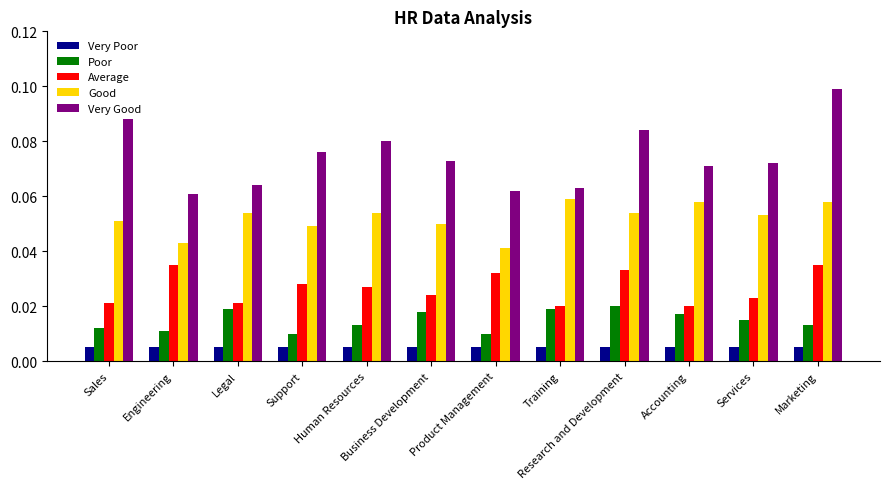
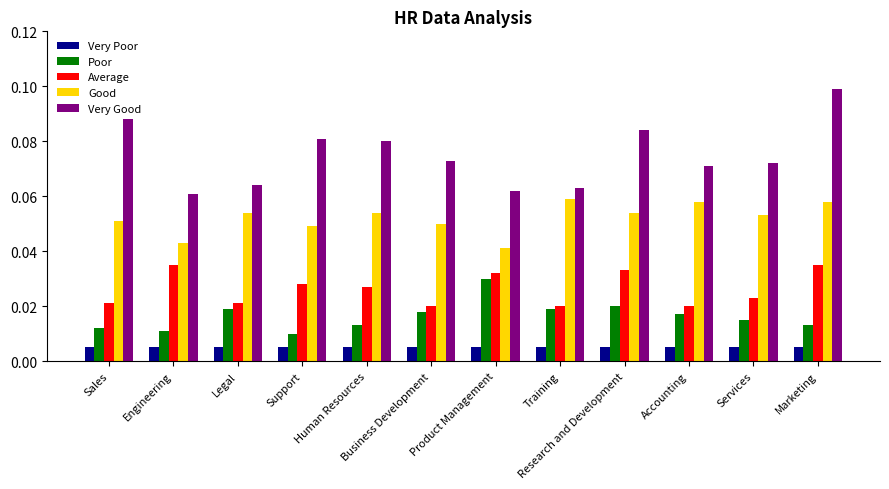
  {
    "Very Poor": {
      "Sales": 0.005,
      "Engineering": 0.005,
      "Legal": 0.005,
      "Support": 0.005,
      "Human Resources": 0.005,
      "Business Development": 0.005,
      "Product Management": 0.005,
      "Training": 0.005,
      "Research and Development": 0.005,
      "Accounting": 0.005,
      "Services": 0.005,
      "Marketing": 0.005
    },
    "Poor": {
      "Sales": 0.012,
      "Engineering": 0.011,
      "Legal": 0.019,
      "Support": 0.01,
      "Human Resources": 0.013,
      "Business Development": 0.018,
-     "Product Management": 0.01,
+     "Product Management": 0.03,
      "Training": 0.019,
      "Research and Development": 0.02,
      "Accounting": 0.017,
      "Services": 0.015,
      "Marketing": 0.013
    },
    "Average": {
      "Sales": 0.021,
      "Engineering": 0.035,
      "Legal": 0.021,
      "Support": 0.028,
      "Human Resources": 0.027,
-     "Business Development": 0.024,
+     "Business Development": 0.020,
      "Product Management": 0.032,
      "Training": 0.020,
      "Research and Development": 0.033,
      "Accounting": 0.020,
      "Services": 0.023,
      "Marketing": 0.035
    },
    "Good": {
      "Sales": 0.051,
      "Engineering": 0.043,
      "Legal": 0.054,
      "Support": 0.049,
      "Human Resources": 0.054,
      "Business Development": 0.050,
      "Product Management": 0.041,
      "Training": 0.059,
      "Research and Development": 0.054,
      "Accounting": 0.058,
      "Services": 0.053,
      "Marketing": 0.058
    },
    "Very Good": {
      "Sales": 0.088,
      "Engineering": 0.061,
      "Legal": 0.064,
-     "Support": 0.076,
+     "Support": 0.081,
      "Human Resources": 0.080,
      "Business Development": 0.073,
      "Product Management": 0.062,
      "Training": 0.063,
      "Research and Development": 0.084,
      "Accounting": 0.071,
      "Services": 0.072,
      "Marketing": 0.099
    }
  }
